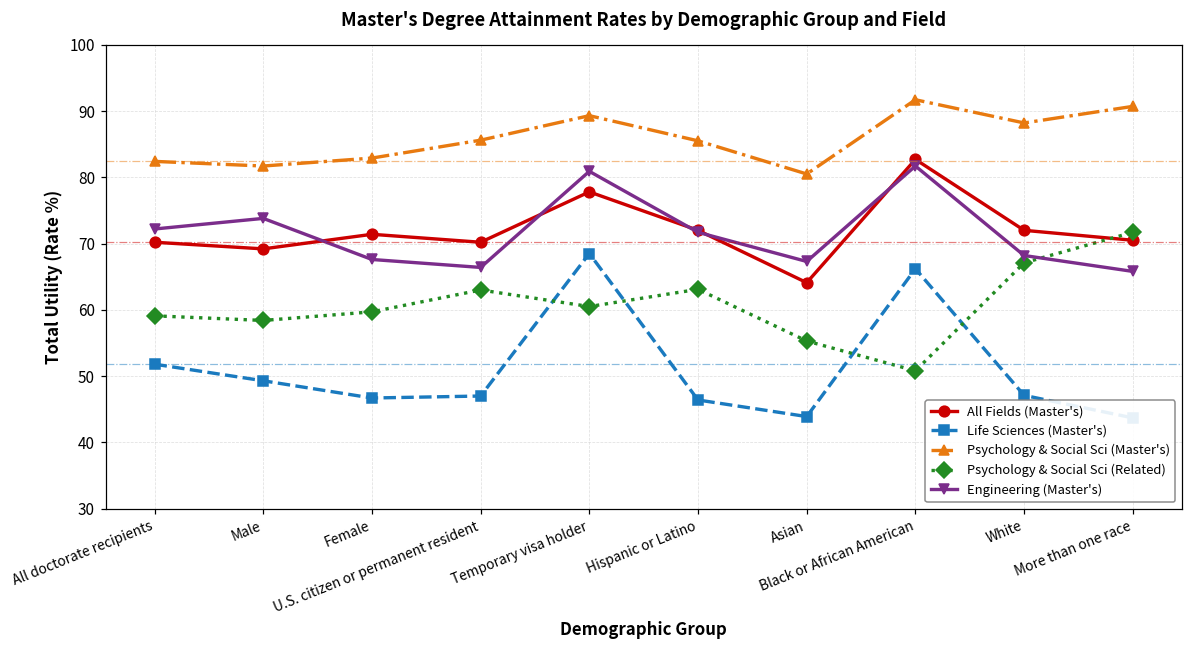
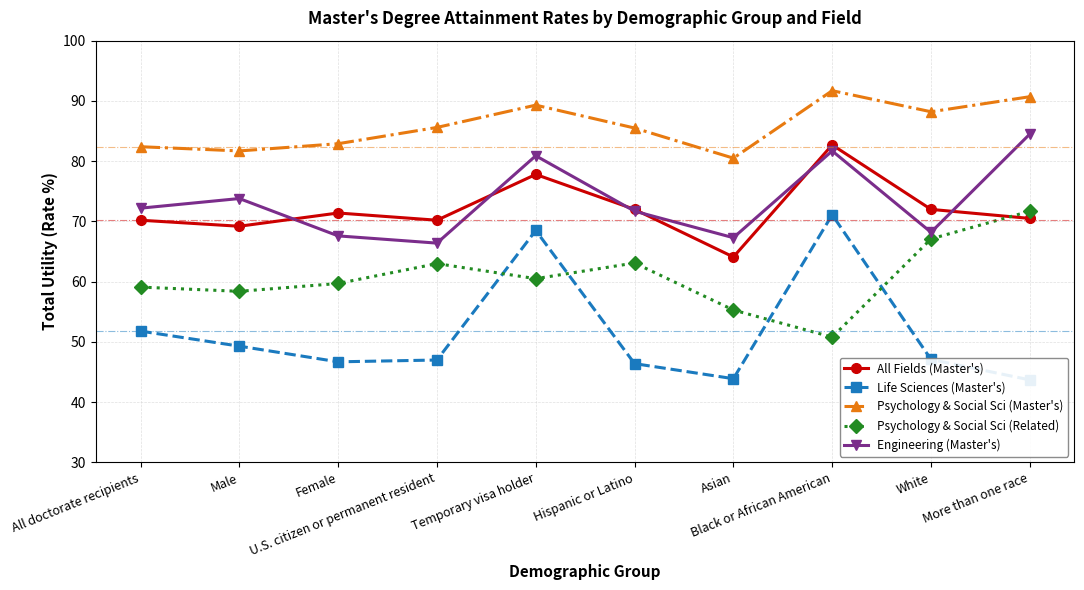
  {
    "All Fields (Master's)": {
      "All doctorate recipients": 70,
      "Male": 69,
      "Female": 71,
      "U.S. citizen or permanent resident": 70,
      "Temporary visa holder": 78,
      "Asian": 64,
      "Black or African American": 83,
      "White": 72,
      "More than one race": 71
    },
    "Life Sciences (Master's)": {
      "All doctorate recipients": 52,
      "Male": 49,
      "Female": 47,
      "U.S. citizen or permanent resident": 47,
      "Temporary visa holder": 69,
      "Hispanic or Latino": 46,
      "Asian": 44,
-     "Black or African American": 66
+     "Black or African American": 71
    },
    "Psychology & Social Sci (Master's)": {
      "All doctorate recipients": 82,
      "Male": 82,
      "Female": 83,
      "U.S. citizen or permanent resident": 86,
      "Temporary visa holder": 89,
      "Hispanic or Latino": 86,
      "Asian": 81,
      "Black or African American": 92,
      "White": 88,
      "More than one race": 91
    },
    "Psychology & Social Sci (Related)": {
      "All doctorate recipients": 59,
      "Male": 58,
      "Female": 60,
      "U.S. citizen or permanent resident": 63,
      "Temporary visa holder": 61,
      "Hispanic or Latino": 63,
      "Asian": 55,
      "Black or African American": 51,
      "White": 67,
      "More than one race": 72
    },
    "Engineering (Master's)": {
      "All doctorate recipients": 72,
      "Male": 74,
      "Female": 68,
      "U.S. citizen or permanent resident": 66,
      "Temporary visa holder": 81,
      "Asian": 67,
      "Black or African American": 82,
      "White": 68,
-     "More than one race": 66
+     "More than one race": 85
    }
  }
